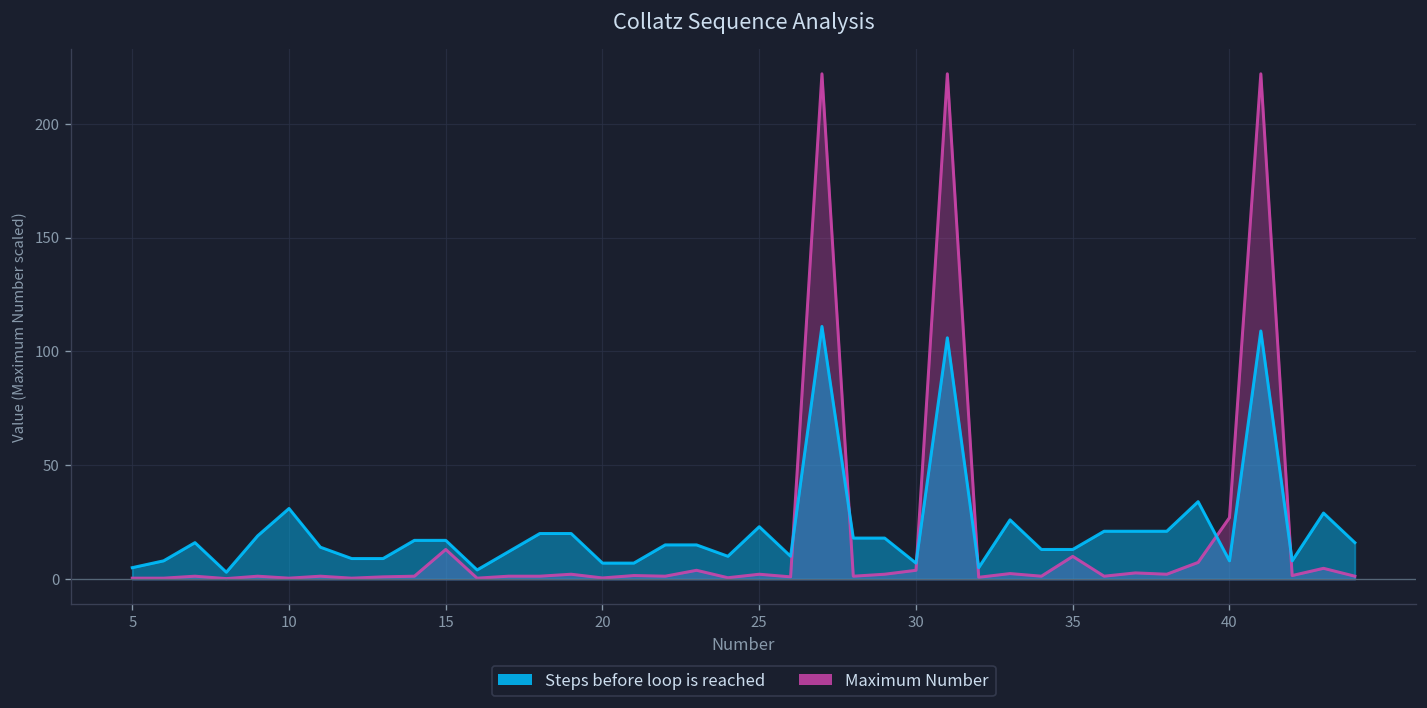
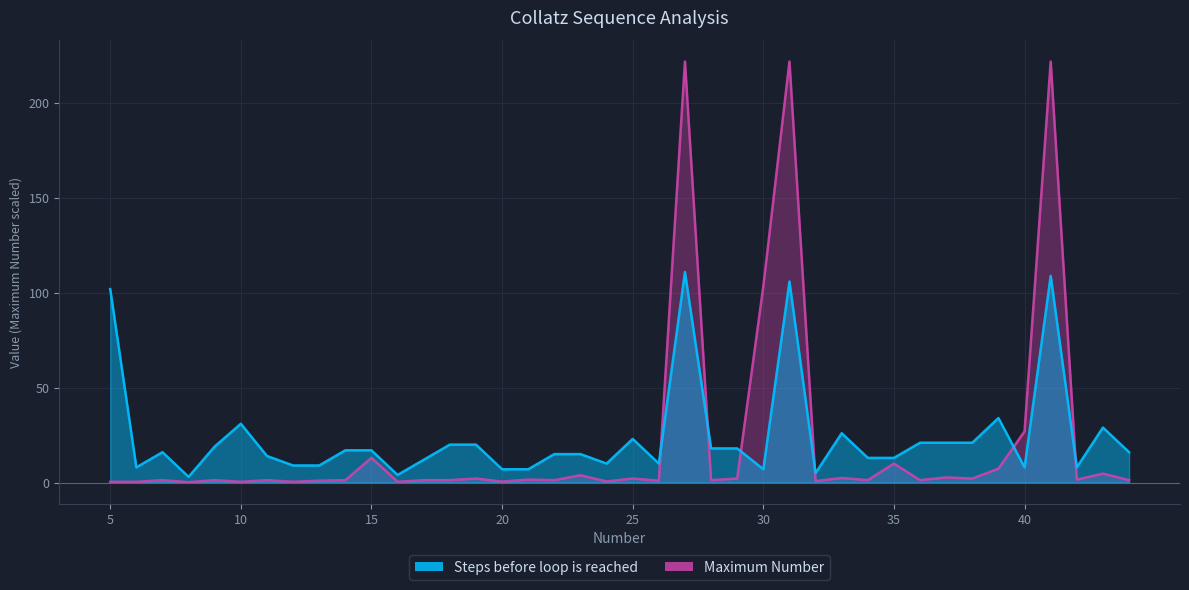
  {
    "Maximum Number": {
      "5": 0,
      "10": 0,
      "15": 13,
      "20": 0,
      "25": 2,
-     "30": 4,
+     "30": 103,
      "35": 10,
      "40": 27
    },
    "Steps before loop is reached": {
-     "5": 5,
+     "5": 102,
      "10": 31,
      "15": 17,
      "20": 7,
      "25": 23,
      "30": 7,
      "35": 13,
      "40": 8
    }
  }
